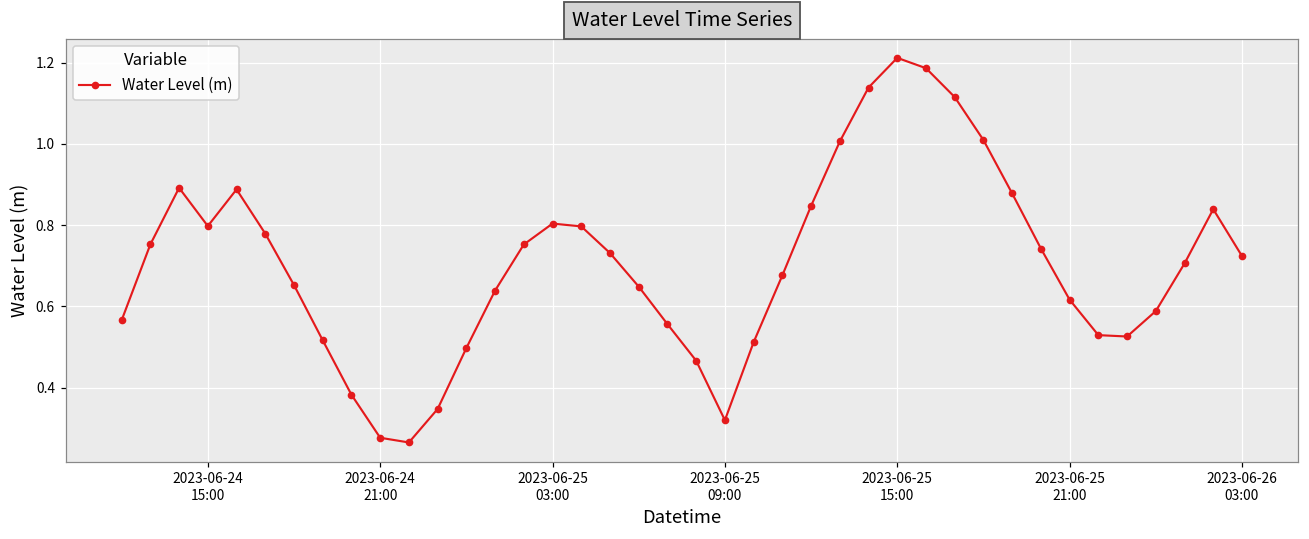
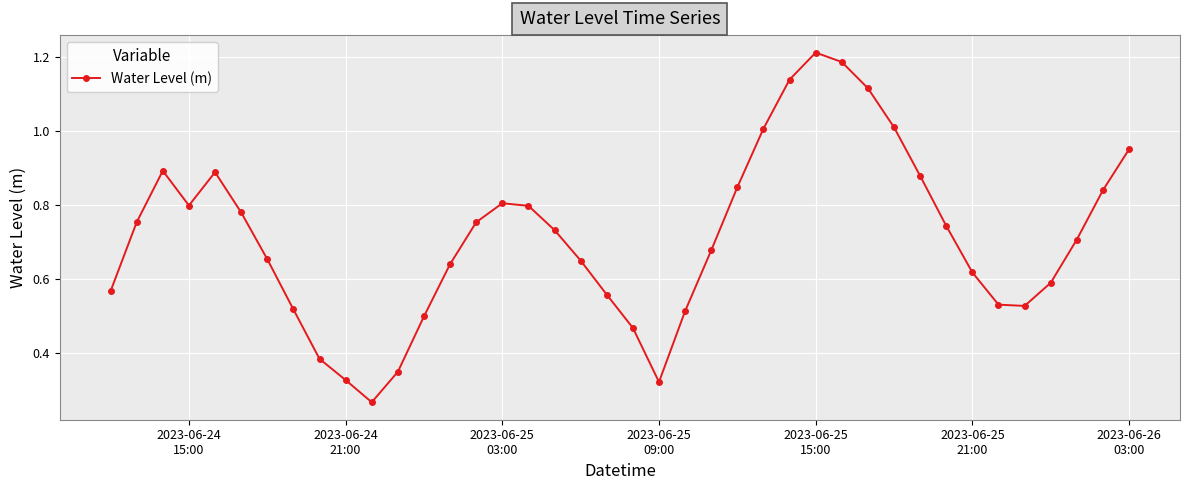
  {
    "2023-06-24 15:00": 0.80,
-   "2023-06-24 21:00": 0.28,
+   "2023-06-24 21:00": 0.33,
    "2023-06-25 03:00": 0.80,
    "2023-06-25 09:00": 0.32,
    "2023-06-25 15:00": 1.21,
    "2023-06-25 21:00": 0.62,
-   "2023-06-26 03:00": 0.72
+   "2023-06-26 03:00": 0.95
  }
